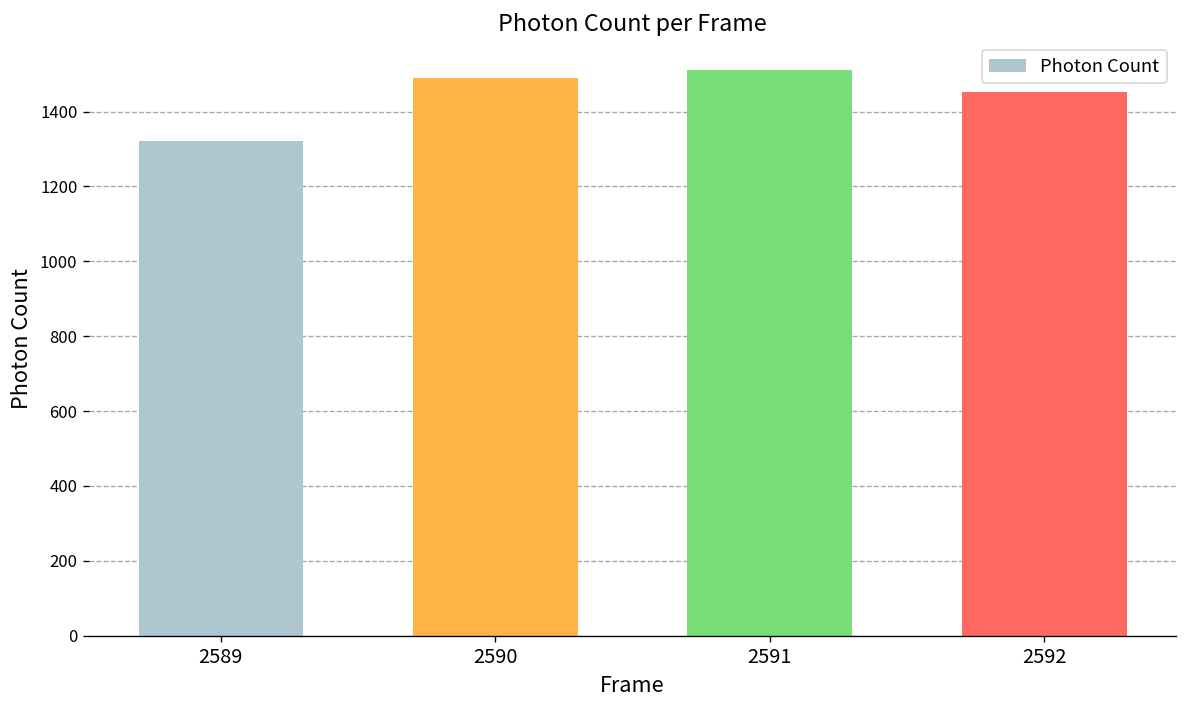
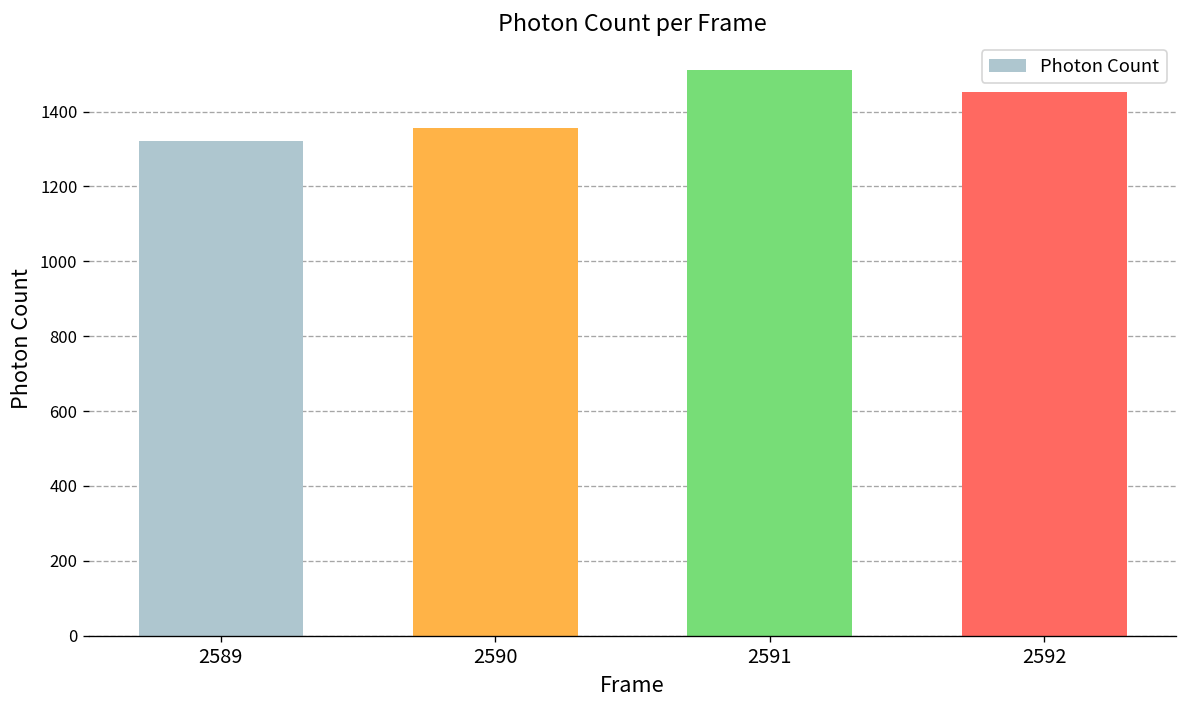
  {
    "2589": 1320,
-   "2590": 1490,
+   "2590": 1360,
    "2591": 1510,
    "2592": 1450
  }
